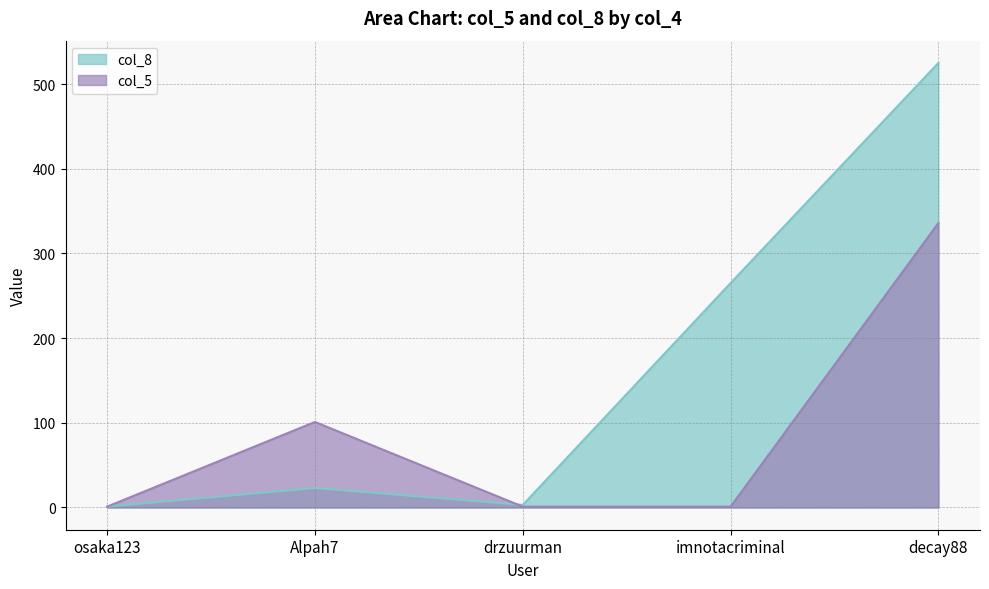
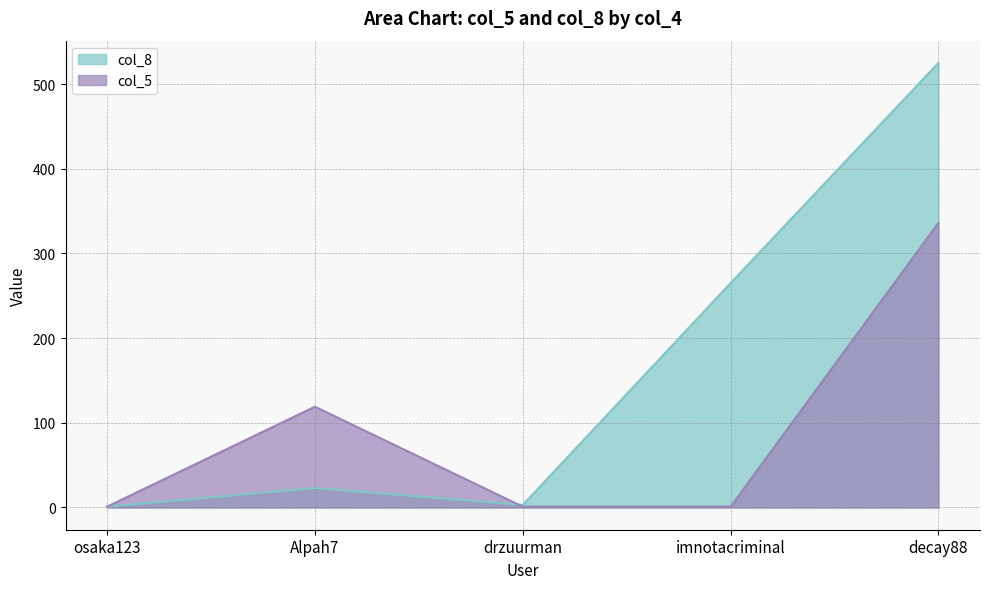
  {
    "col_8": {
      "Alpah7": 20,
      "imnotacriminal": 270,
      "decay88": 530
    },
    "col_5": {
-     "Alpah7": 100,
+     "Alpah7": 120,
      "imnotacriminal": 0,
      "decay88": 340
    }
  }
